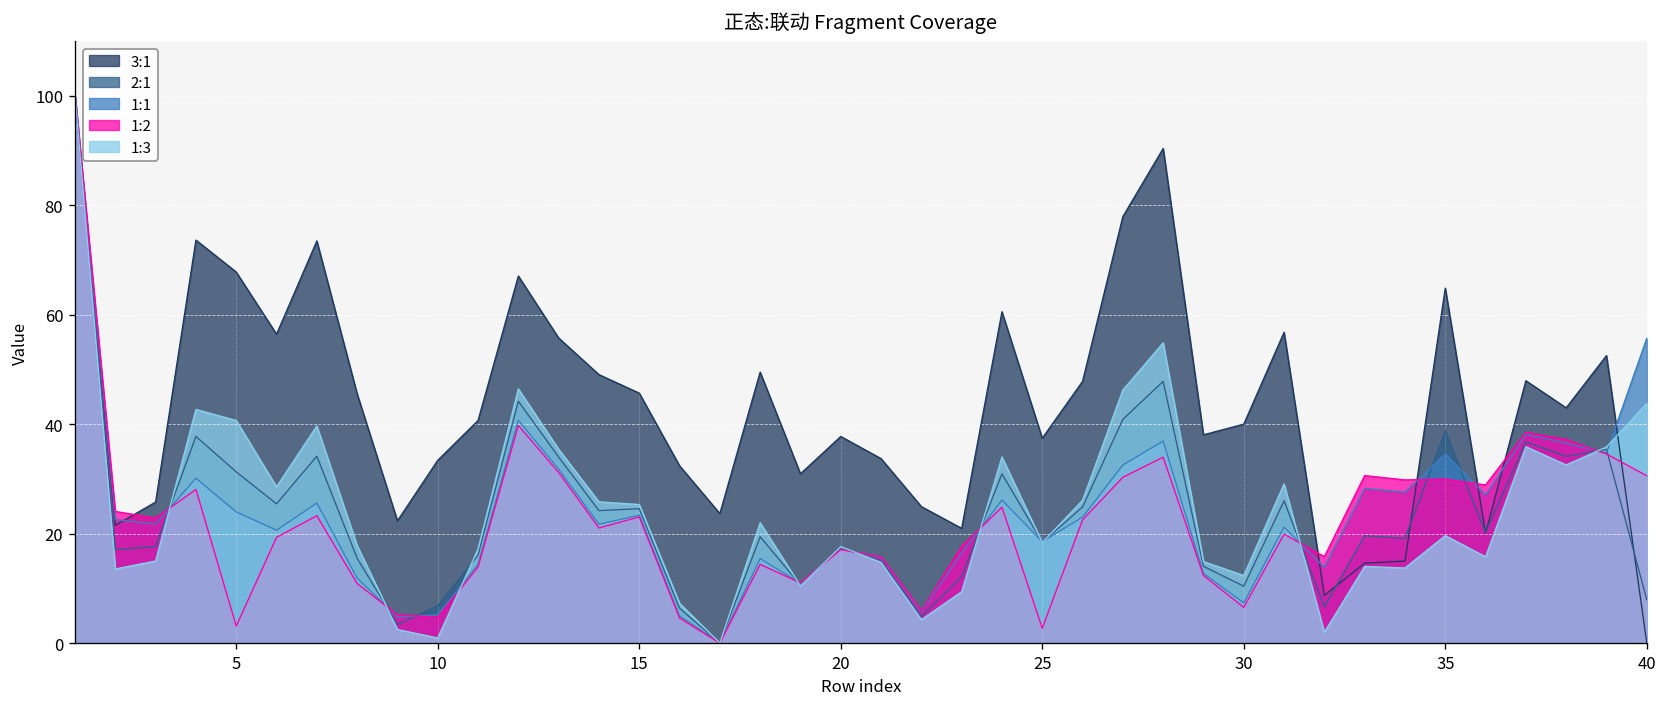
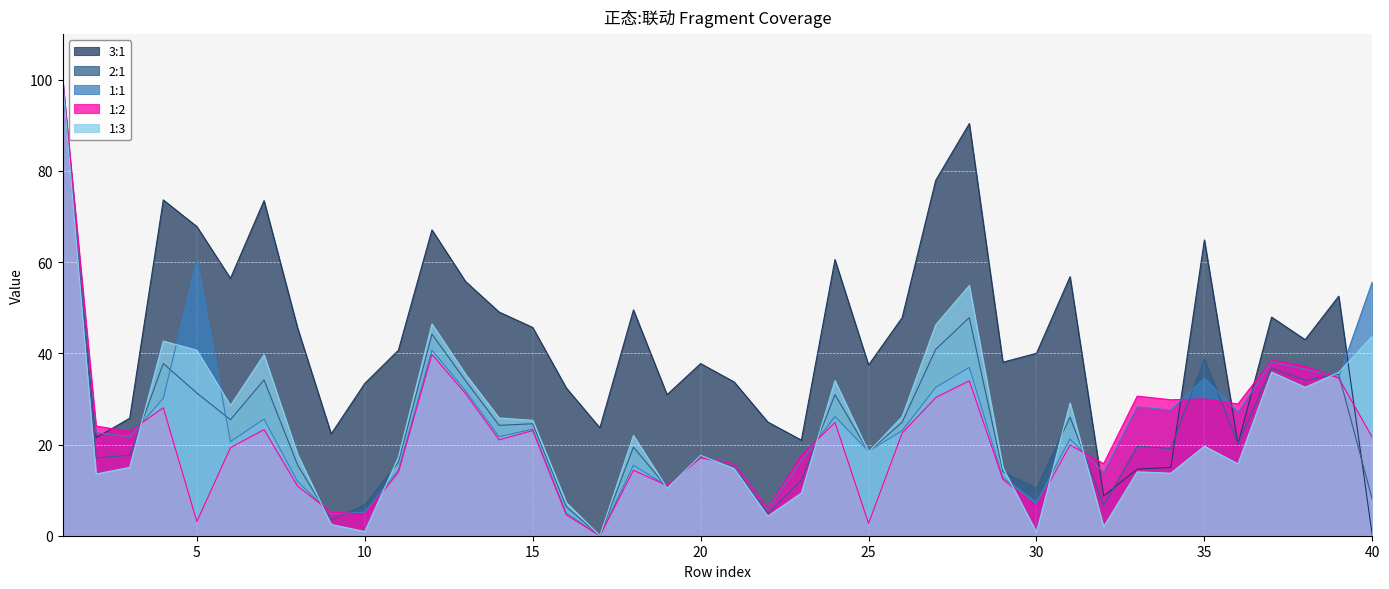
  {
    "1:1": {
-     "5": 24,
+     "5": 61,
      "30": 7,
      "35": 35,
      "40": 56
    },
    "1:2": {
      "5": 3,
      "25": 3,
      "30": 7,
      "35": 30,
-     "40": 31
+     "40": 22
    },
    "1:3": {
      "5": 41,
      "10": 1,
      "15": 25,
-     "30": 12,
+     "30": 1,
      "35": 20,
      "40": 44
    }
  }
